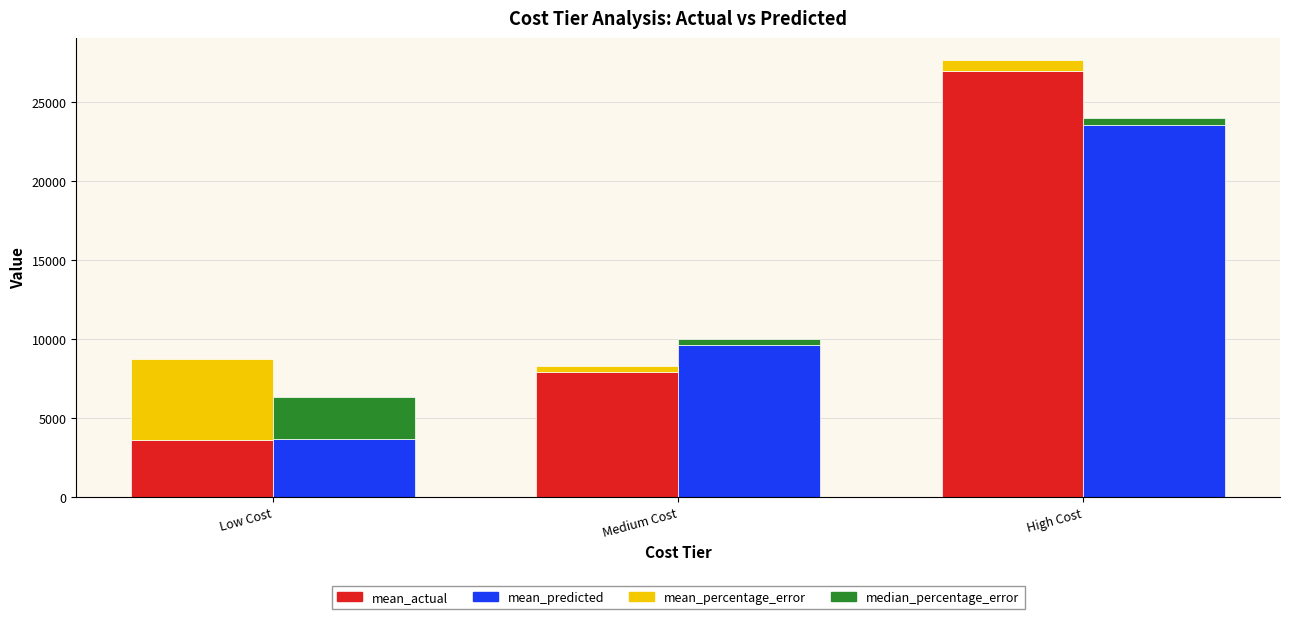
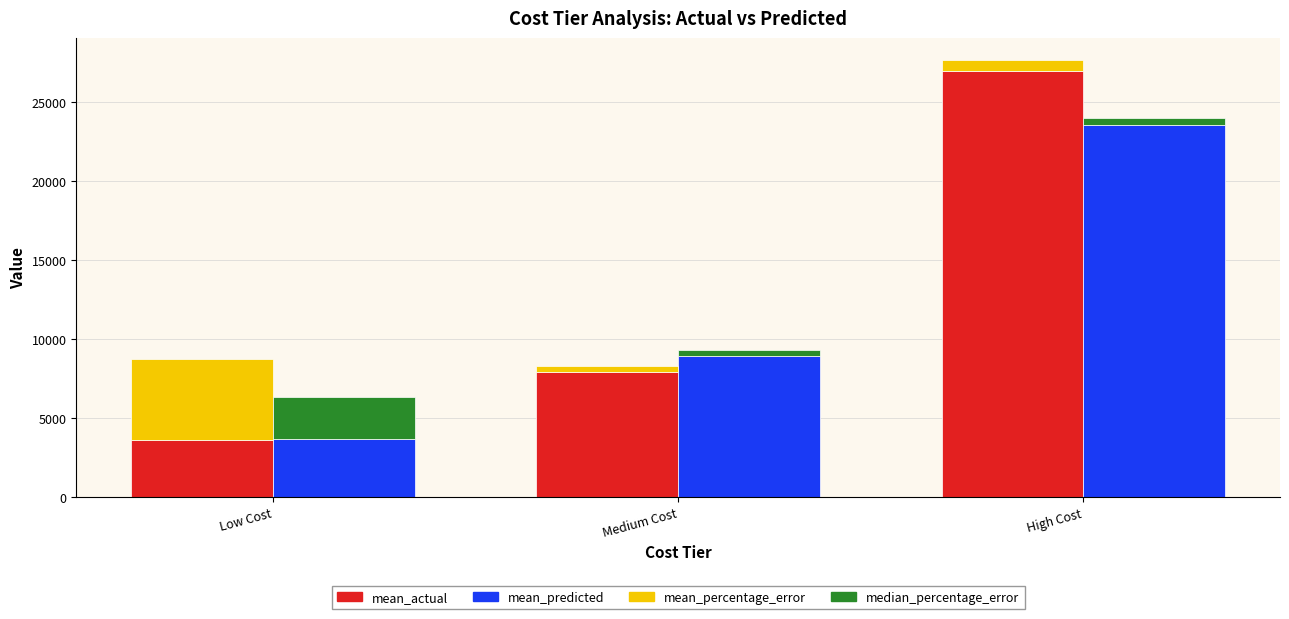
  {
    "mean_actual": {
      "Low Cost": 3600,
      "Medium Cost": 7900,
      "High Cost": 27000
    },
    "mean_predicted": {
      "Low Cost": 3700,
-     "Medium Cost": 9600,
+     "Medium Cost": 8900,
      "High Cost": 23500
    },
    "mean_percentage_error": {
      "Low Cost": 5100,
      "Medium Cost": 400,
      "High Cost": 700
    },
    "median_percentage_error": {
      "Low Cost": 2600,
      "Medium Cost": 400,
      "High Cost": 400
    }
  }
